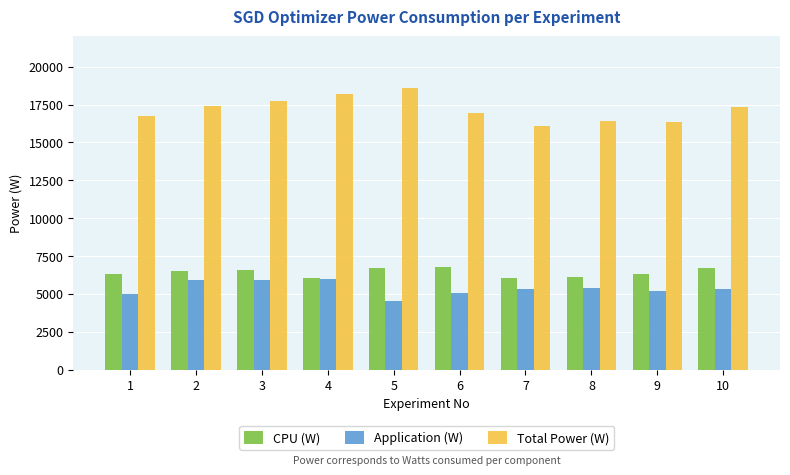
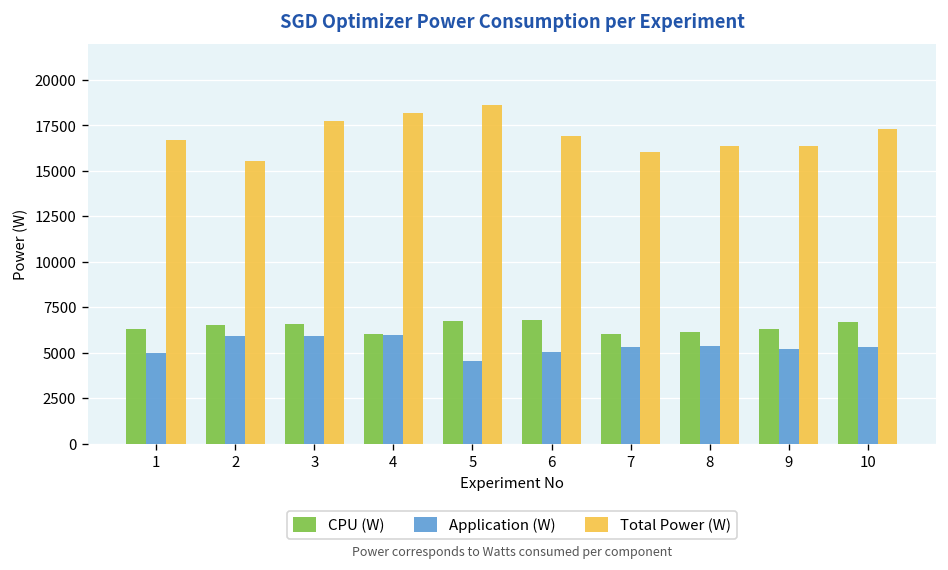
  {
    "CPU (W)": {
      "1": 6300,
      "2": 6500,
      "3": 6600,
      "4": 6000,
      "5": 6700,
      "6": 6800,
      "7": 6000,
      "8": 6100,
      "9": 6300,
      "10": 6700
    },
    "Application (W)": {
      "1": 5000,
      "2": 5900,
      "3": 5900,
      "4": 6000,
      "5": 4500,
      "6": 5000,
      "7": 5300,
      "8": 5400,
      "9": 5200,
      "10": 5300
    },
    "Total Power (W)": {
      "1": 16700,
-     "2": 17400,
+     "2": 15500,
      "3": 17700,
      "4": 18200,
      "5": 18600,
      "6": 16900,
      "7": 16100,
      "8": 16400,
      "9": 16400,
      "10": 17300
    }
  }
